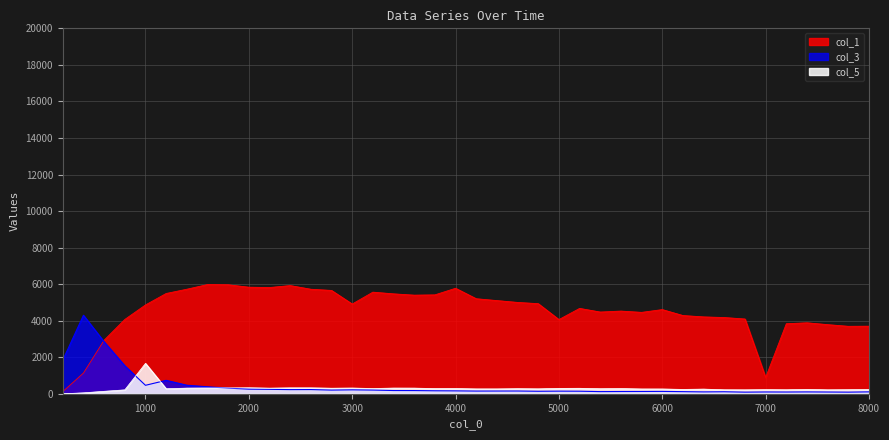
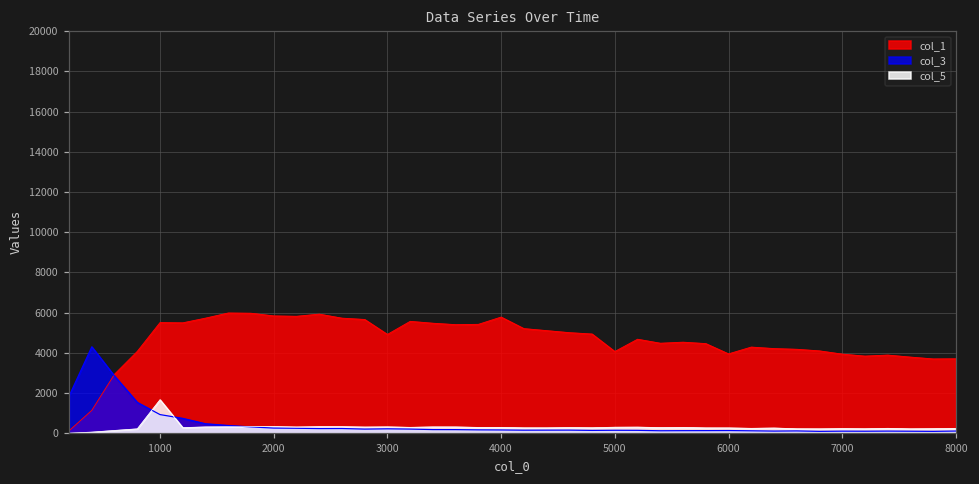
  {
    "col_1": {
-     "1000": 4900,
+     "1000": 5500,
      "2000": 5800,
      "3000": 4900,
      "4000": 5800,
      "5000": 4100,
-     "6000": 4600,
-     "7000": 900,
+     "6000": 3900,
+     "7000": 3900,
      "8000": 3700
    },
    "col_3": {
-     "1000": 500,
+     "1000": 900,
      "5000": 100
    },
    "col_5": {
      "1000": 1700,
      "5000": 300
    }
  }
